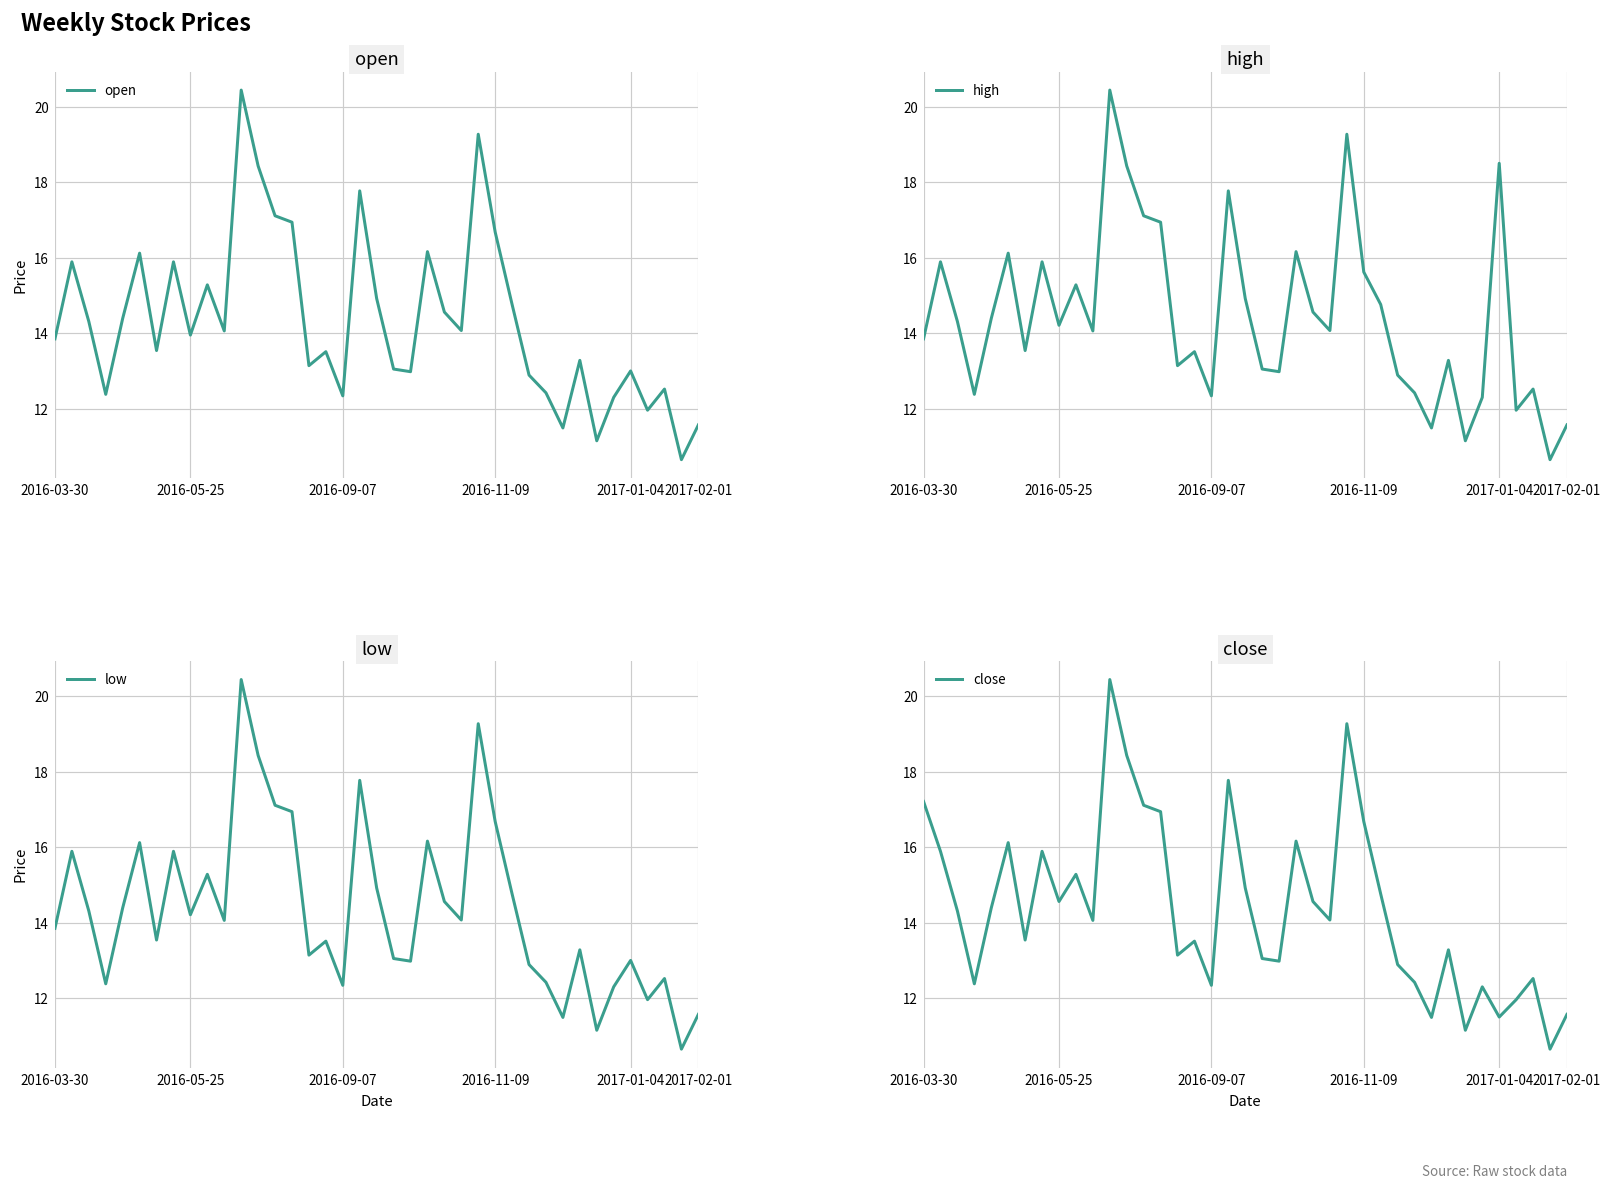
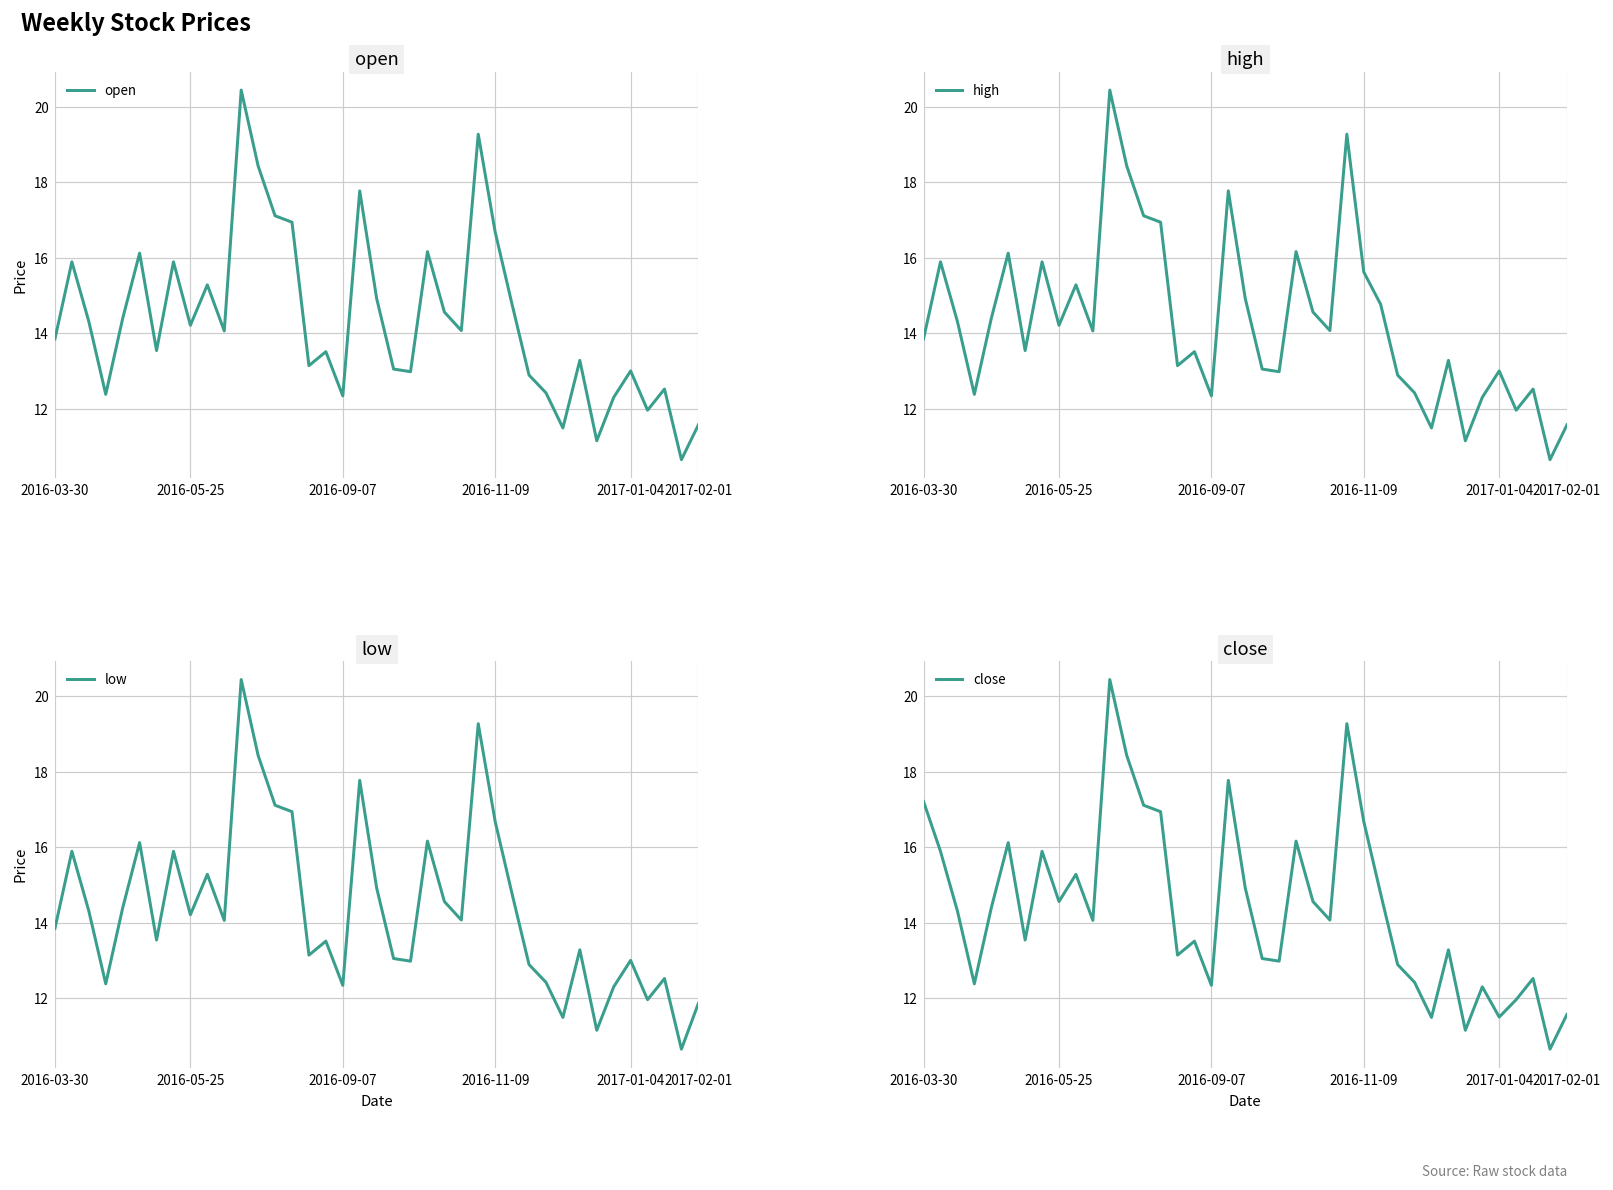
  {
    "open": {
      "2016-03-30": 13.9,
-     "2016-05-25": 14.0,
+     "2016-05-25": 14.2,
      "2016-09-07": 12.3,
      "2016-11-09": 16.7,
      "2017-01-04": 13.0,
      "2017-02-01": 11.6
    },
    "high": {
      "2016-03-30": 13.9,
      "2016-05-25": 14.2,
      "2016-09-07": 12.3,
      "2016-11-09": 15.6,
-     "2017-01-04": 18.5,
+     "2017-01-04": 13.0,
      "2017-02-01": 11.6
    },
    "low": {
      "2016-03-30": 13.9,
      "2016-05-25": 14.2,
      "2016-09-07": 12.3,
      "2016-11-09": 16.7,
      "2017-01-04": 13.0,
-     "2017-02-01": 11.6
+     "2017-02-01": 11.9
    },
    "close": {
      "2016-03-30": 17.2,
      "2016-05-25": 14.6,
      "2016-09-07": 12.3,
      "2016-11-09": 16.7,
      "2017-01-04": 11.5,
      "2017-02-01": 11.6
    }
  }
